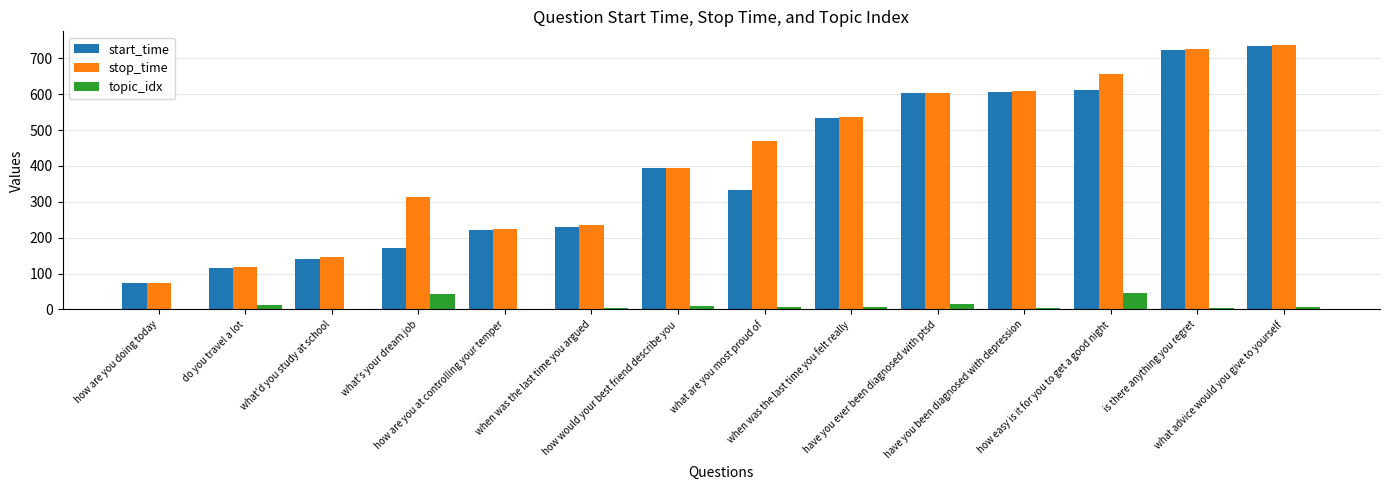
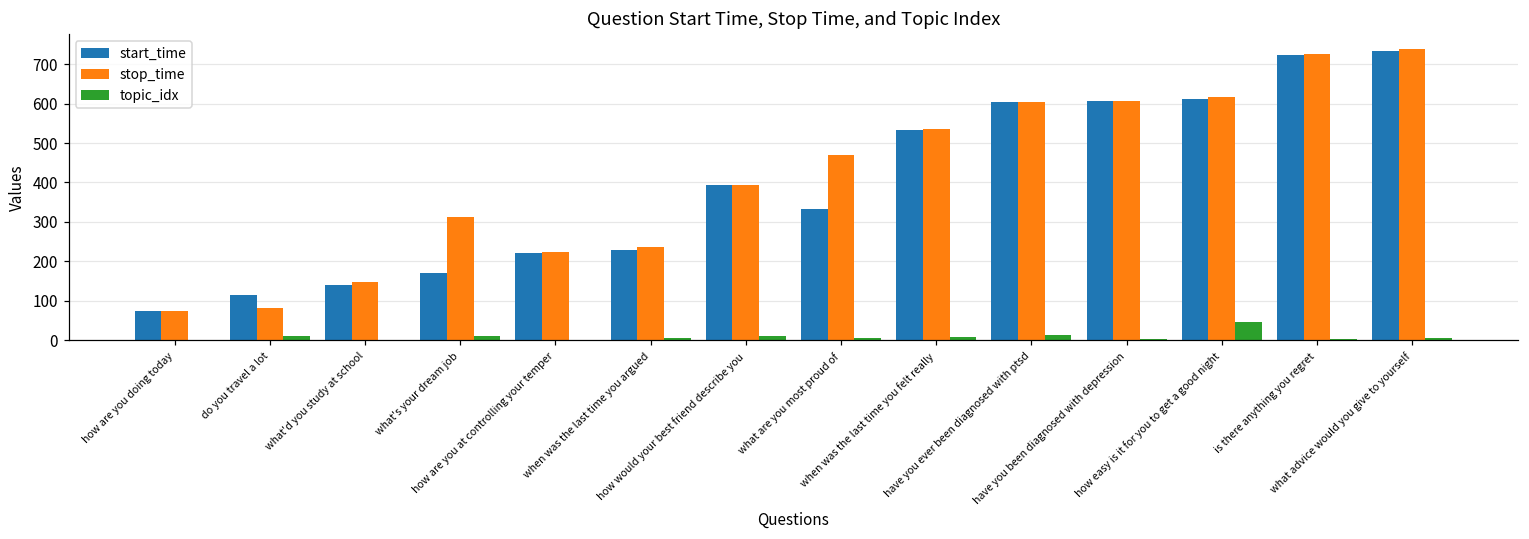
  {
    "start_time": {
      "how are you doing today": 70,
      "do you travel a lot": 120,
      "what'd you study at school": 140,
      "what's your dream job": 170,
      "how are you at controlling your temper": 220,
      "when was the last time you argued": 230,
      "how would your best friend describe you": 390,
      "what are you most proud of": 330,
      "when was the last time you felt really": 530,
      "have you ever been diagnosed with ptsd": 600,
      "have you been diagnosed with depression": 610,
      "how easy is it for you to get a good night": 610,
      "is there anything you regret": 720,
      "what advice would you give to yourself": 730
    },
    "stop_time": {
      "how are you doing today": 70,
-     "do you travel a lot": 120,
+     "do you travel a lot": 80,
      "what'd you study at school": 150,
      "what's your dream job": 310,
      "how are you at controlling your temper": 220,
      "when was the last time you argued": 240,
      "how would your best friend describe you": 390,
      "what are you most proud of": 470,
      "when was the last time you felt really": 540,
      "have you ever been diagnosed with ptsd": 600,
      "have you been diagnosed with depression": 610,
-     "how easy is it for you to get a good night": 660,
+     "how easy is it for you to get a good night": 620,
      "is there anything you regret": 730,
      "what advice would you give to yourself": 740
    },
    "topic_idx": {
      "how are you doing today": 0,
      "do you travel a lot": 10,
-     "what's your dream job": 40,
+     "what's your dream job": 10,
      "how would your best friend describe you": 10,
      "what are you most proud of": 10,
      "when was the last time you felt really": 10,
      "have you ever been diagnosed with ptsd": 10,
      "how easy is it for you to get a good night": 50
    }
  }
